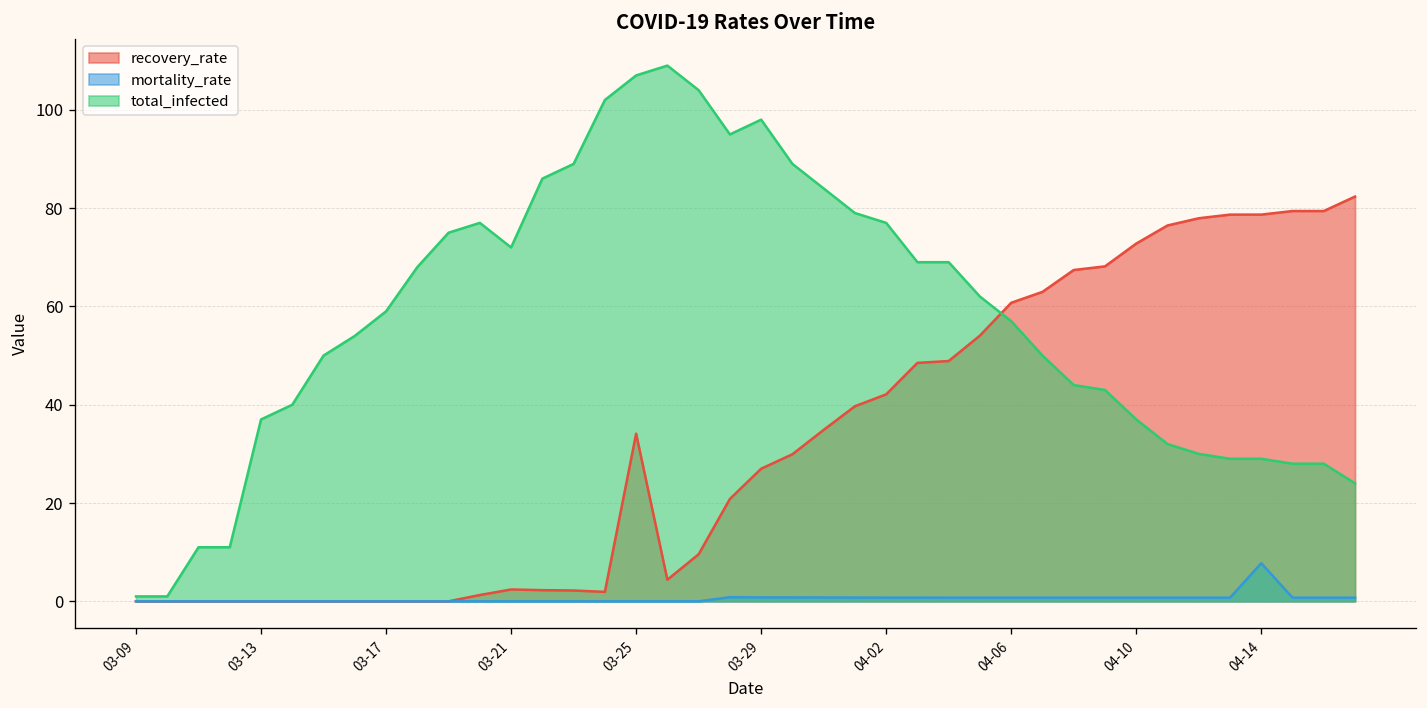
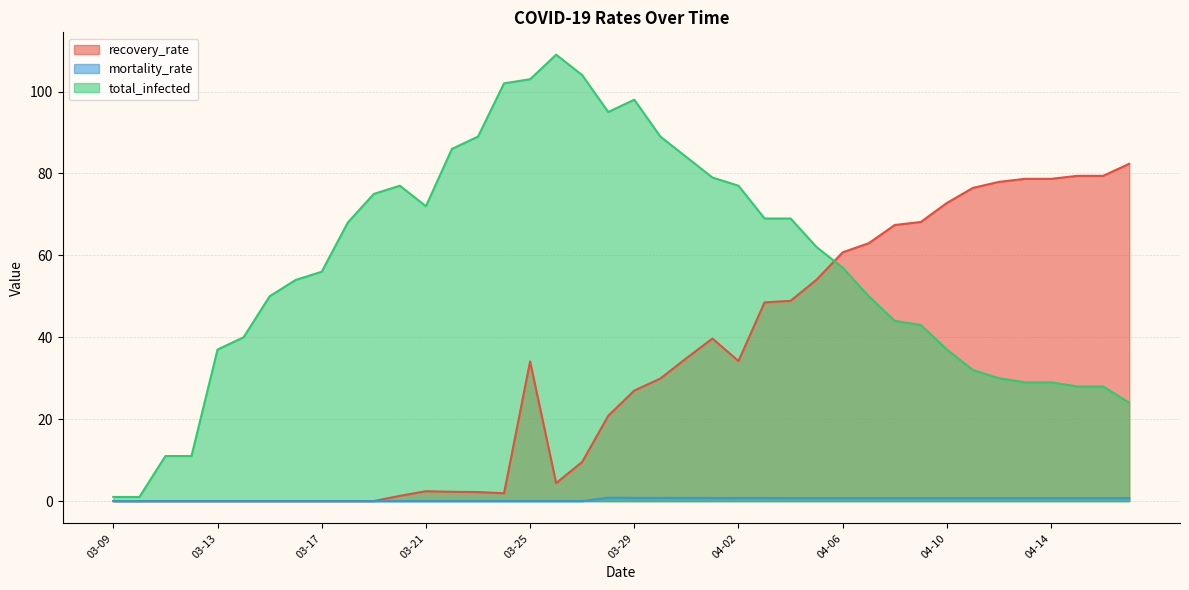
  {
    "recovery_rate": {
      "03-21": 2,
      "03-25": 34,
      "03-29": 27,
-     "04-02": 42,
+     "04-02": 34,
      "04-06": 61,
      "04-10": 73,
      "04-14": 79
    },
    "mortality_rate": {
      "03-21": 0,
      "03-25": 0,
      "03-29": 1,
      "04-02": 1,
      "04-06": 1,
      "04-10": 1,
-     "04-14": 8
+     "04-14": 1
    },
    "total_infected": {
      "03-09": 1,
      "03-13": 37,
-     "03-17": 59,
+     "03-17": 56,
      "03-21": 72,
-     "03-25": 107,
+     "03-25": 103,
      "03-29": 98,
      "04-02": 77,
      "04-06": 57,
      "04-10": 37,
      "04-14": 29
    }
  }
